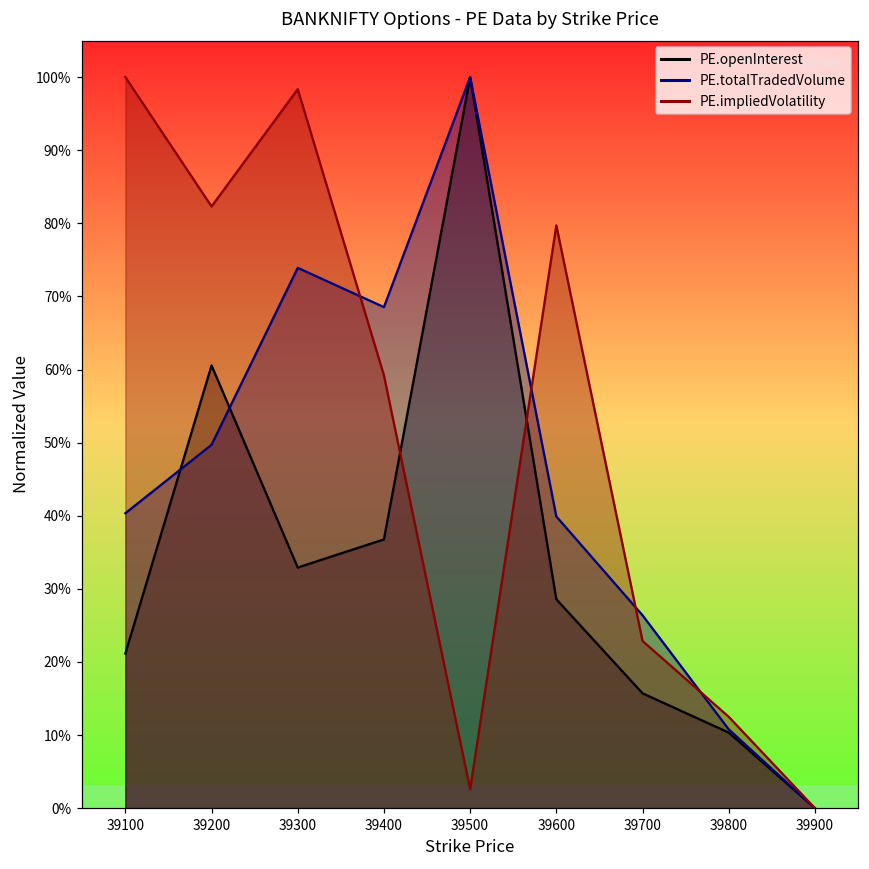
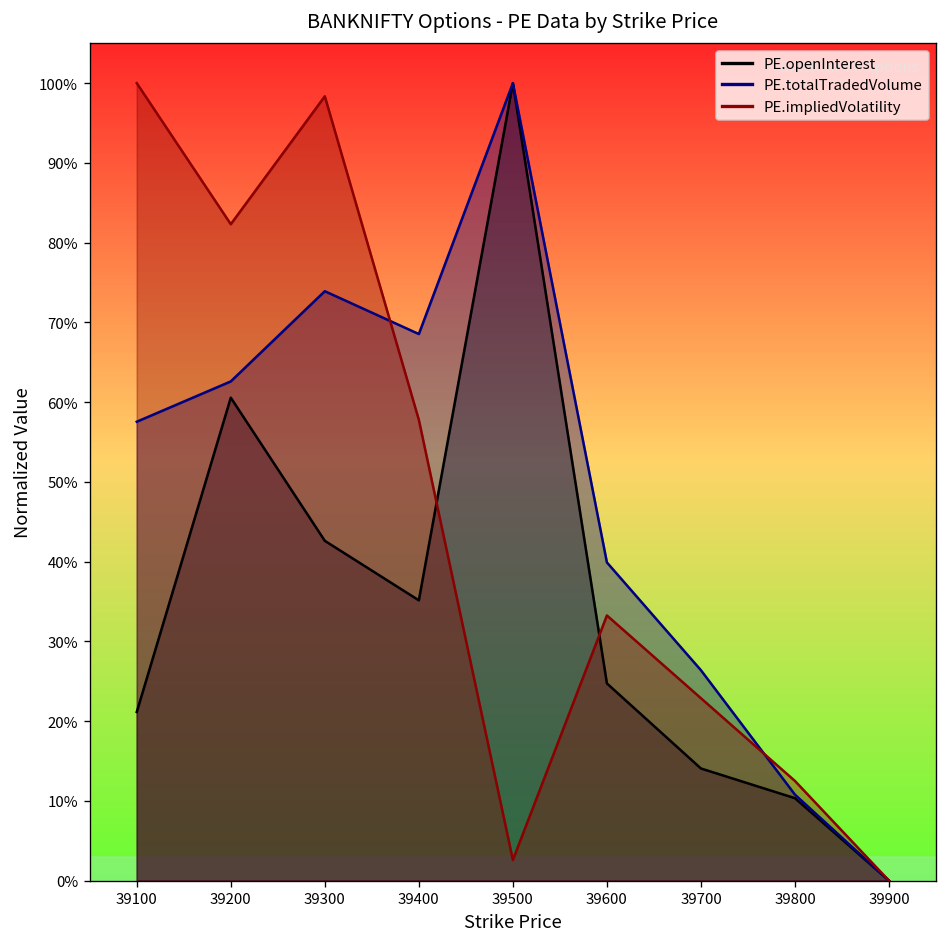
  {
    "PE.openInterest": {
      "39100": "21%",
      "39200": "61%",
-     "39300": "33%",
-     "39400": "37%",
-     "39600": "29%",
-     "39700": "16%",
+     "39300": "43%",
+     "39400": "35%",
+     "39600": "25%",
+     "39700": "14%",
      "39800": "10%"
    },
    "PE.totalTradedVolume": {
-     "39100": "40%",
-     "39200": "50%",
+     "39100": "58%",
+     "39200": "63%",
      "39300": "74%",
      "39400": "69%",
      "39600": "40%",
      "39700": "26%",
      "39800": "11%"
    },
    "PE.impliedVolatility": {
      "39100": "100%",
      "39200": "82%",
      "39300": "98%",
-     "39400": "59%",
-     "39600": "80%",
+     "39400": "58%",
+     "39600": "33%",
      "39700": "23%",
      "39800": "12%"
    }
  }
